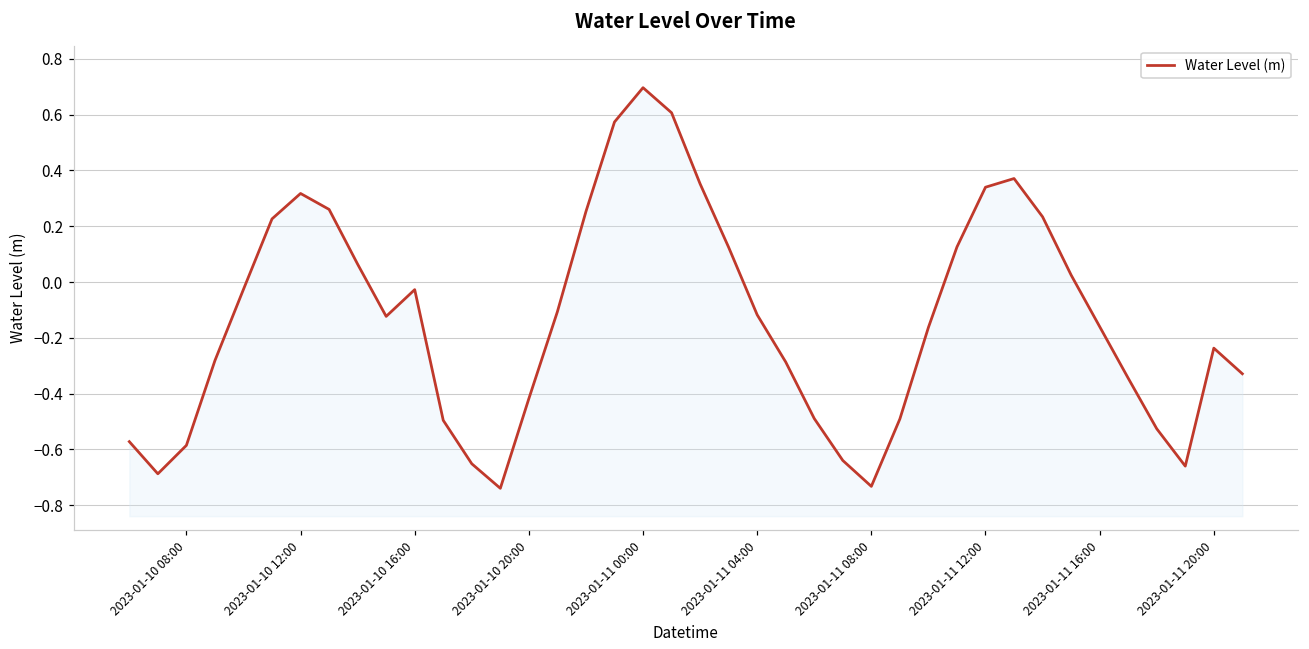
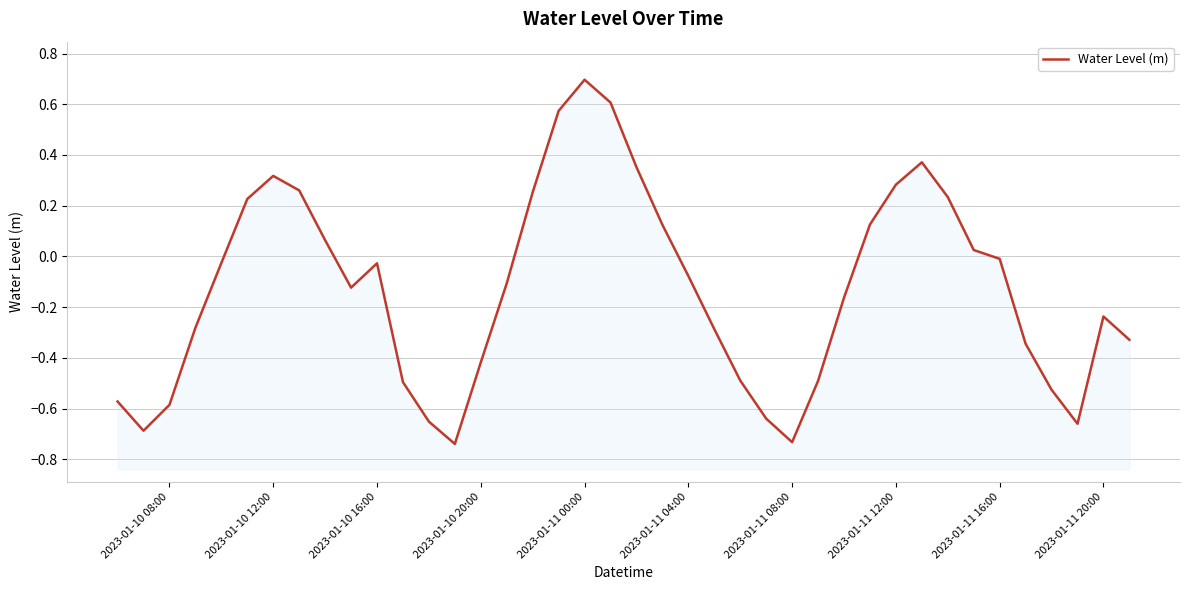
  {
    "2023-01-10 08:00": -0.59,
    "2023-01-10 12:00": 0.32,
    "2023-01-10 16:00": -0.03,
    "2023-01-10 20:00": -0.42,
    "2023-01-11 00:00": 0.70,
-   "2023-01-11 04:00": -0.12,
+   "2023-01-11 04:00": -0.08,
    "2023-01-11 08:00": -0.73,
-   "2023-01-11 12:00": 0.34,
-   "2023-01-11 16:00": -0.16,
+   "2023-01-11 12:00": 0.28,
+   "2023-01-11 16:00": -0.01,
    "2023-01-11 20:00": -0.24
  }
